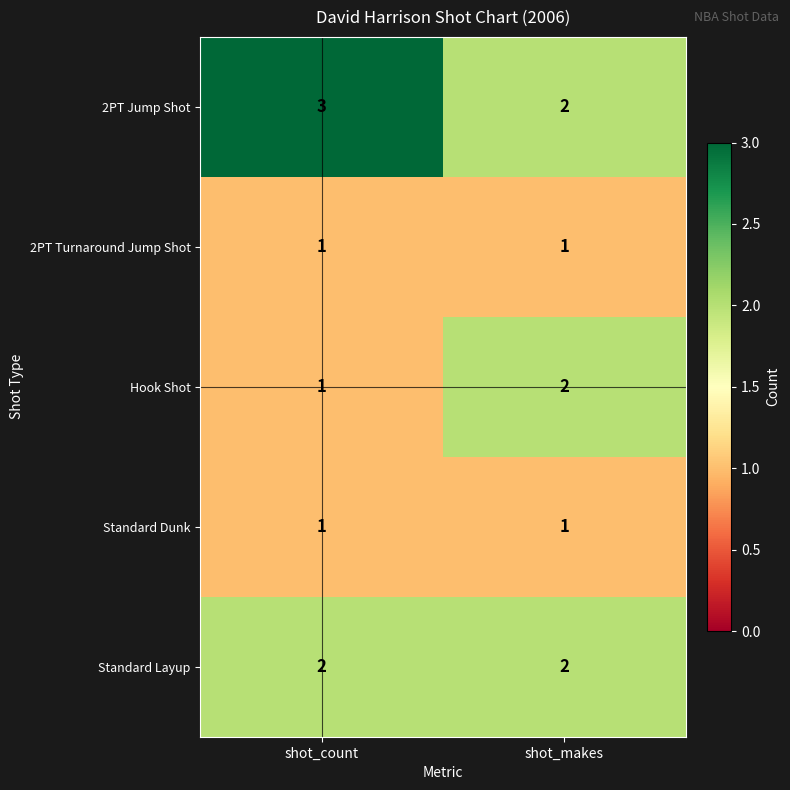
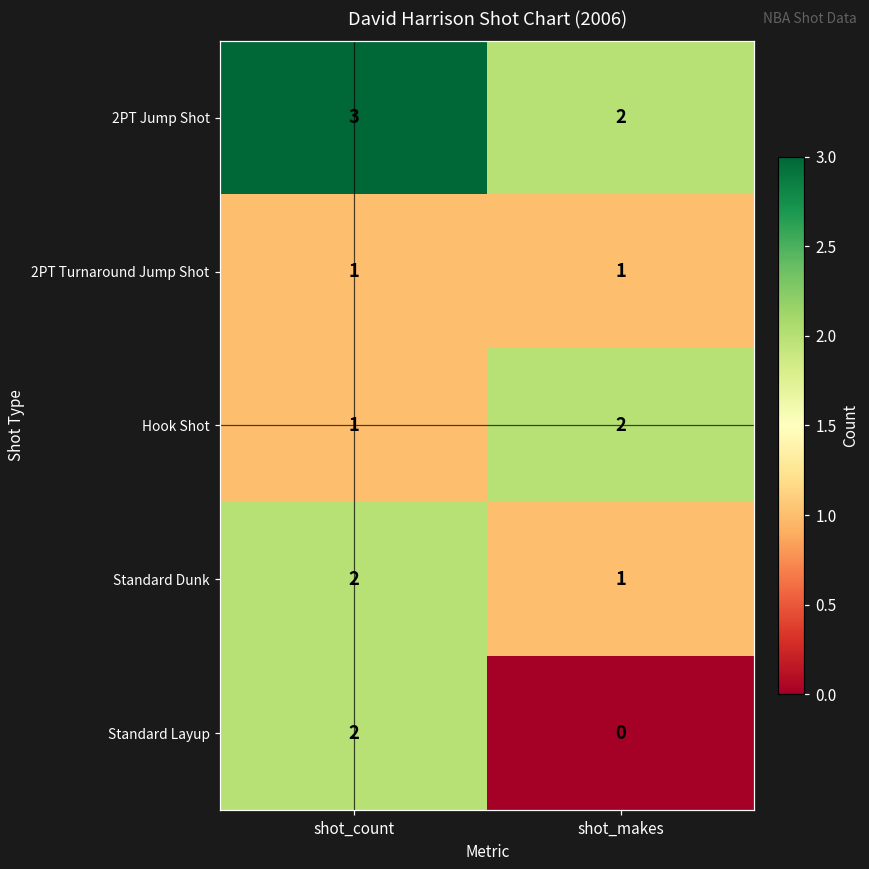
  {
    "2PT Jump Shot": {
      "shot_count": 3,
      "shot_makes": 2
    },
    "2PT Turnaround Jump Shot": {
      "shot_count": 1,
      "shot_makes": 1
    },
    "Hook Shot": {
      "shot_count": 1,
      "shot_makes": 2
    },
    "Standard Dunk": {
-     "shot_count": 1,
+     "shot_count": 2,
      "shot_makes": 1
    },
    "Standard Layup": {
      "shot_count": 2,
-     "shot_makes": 2
+     "shot_makes": 0
    }
  }
